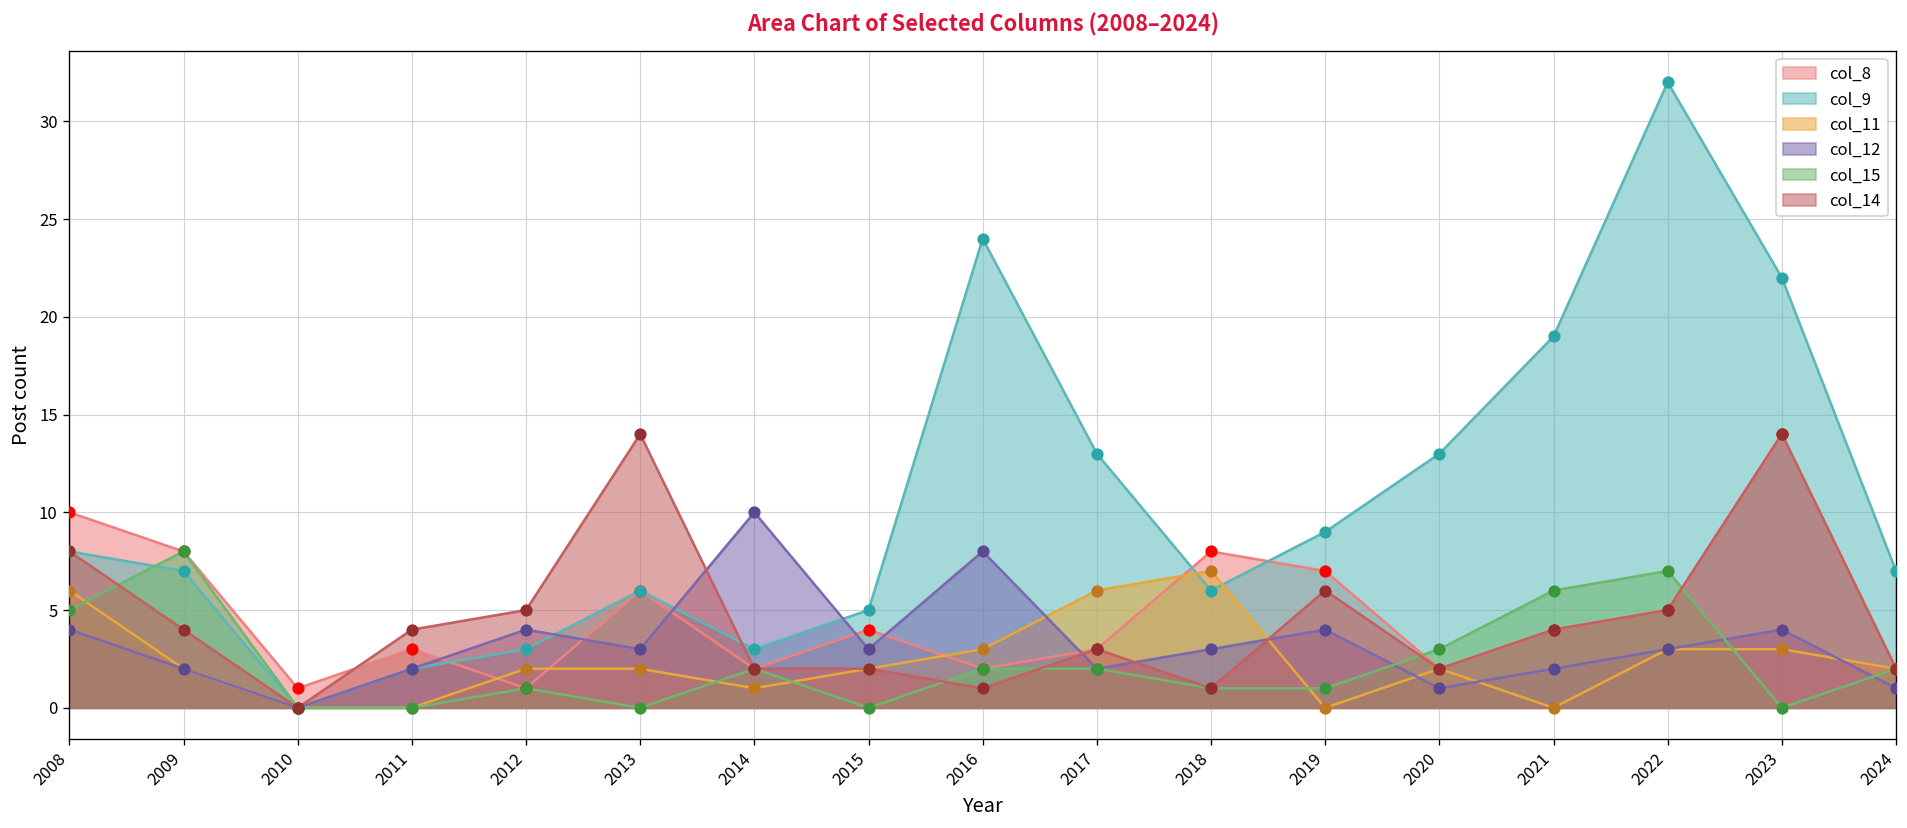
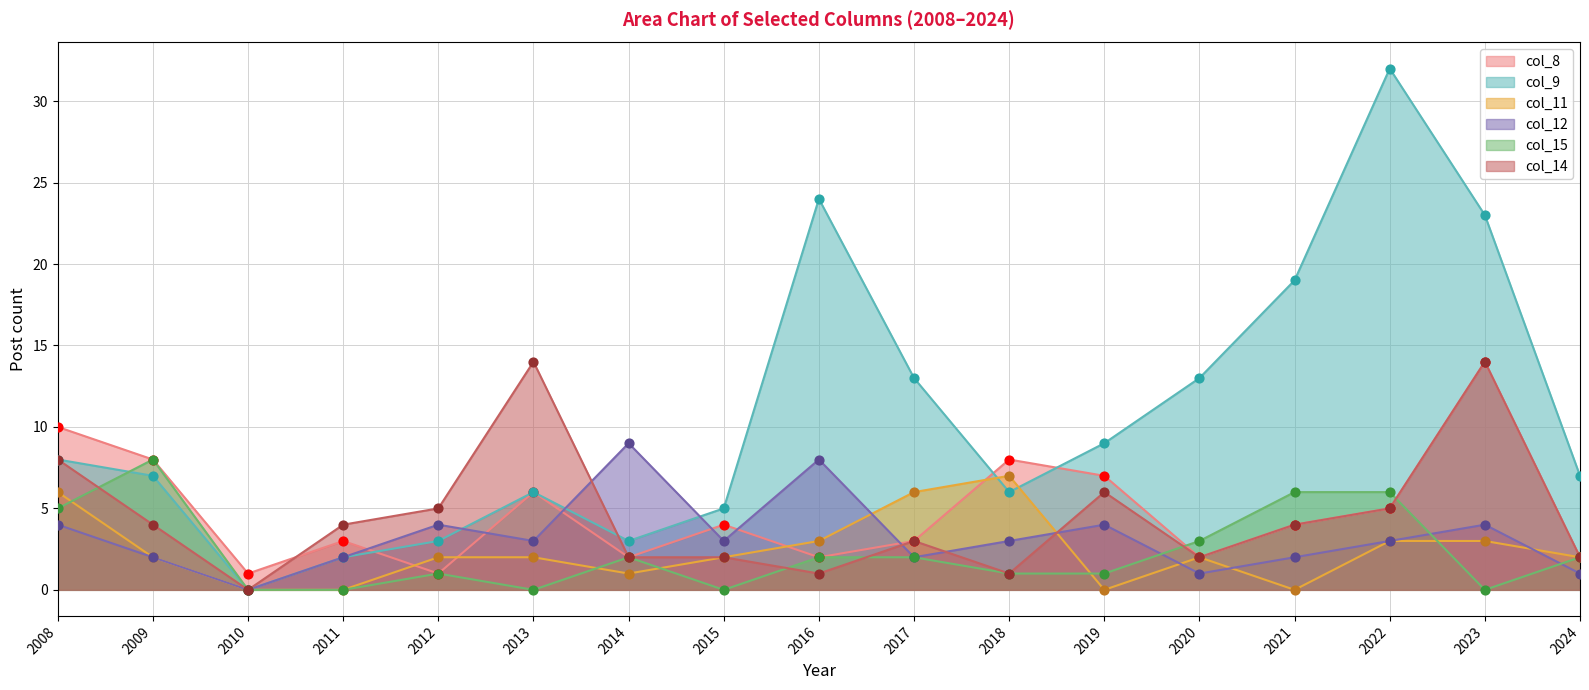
  {
    "col_9": {
      "2009": 7,
      "2012": 3,
      "2014": 3,
      "2015": 5,
      "2016": 24,
      "2017": 13,
      "2018": 6,
      "2019": 9,
      "2020": 13,
      "2021": 19,
      "2022": 32,
-     "2023": 22,
+     "2023": 23,
      "2024": 7
    },
    "col_11": {
      "2008": 6,
      "2012": 2,
      "2013": 2,
      "2014": 1,
      "2016": 3,
      "2017": 6,
      "2018": 7,
      "2019": 0,
      "2021": 0,
      "2023": 3
    },
    "col_12": {
      "2008": 4,
      "2012": 4,
      "2013": 3,
-     "2014": 10,
+     "2014": 9,
      "2015": 3,
      "2016": 8,
      "2018": 3,
      "2019": 4,
      "2020": 1,
      "2021": 2,
      "2023": 4,
      "2024": 1
    },
    "col_15": {
      "2008": 5,
      "2013": 0,
      "2015": 0,
      "2019": 1,
      "2020": 3,
      "2021": 6,
-     "2022": 7,
+     "2022": 6,
      "2023": 0
    }
  }
